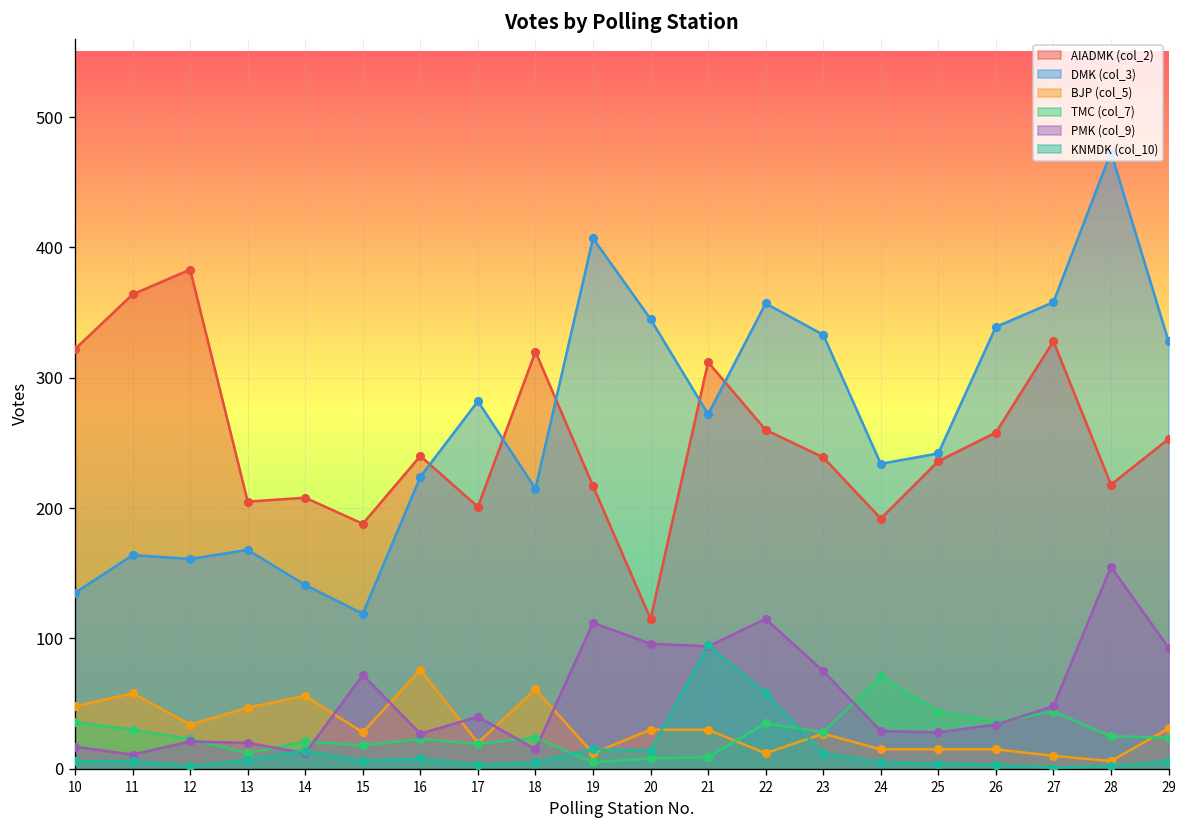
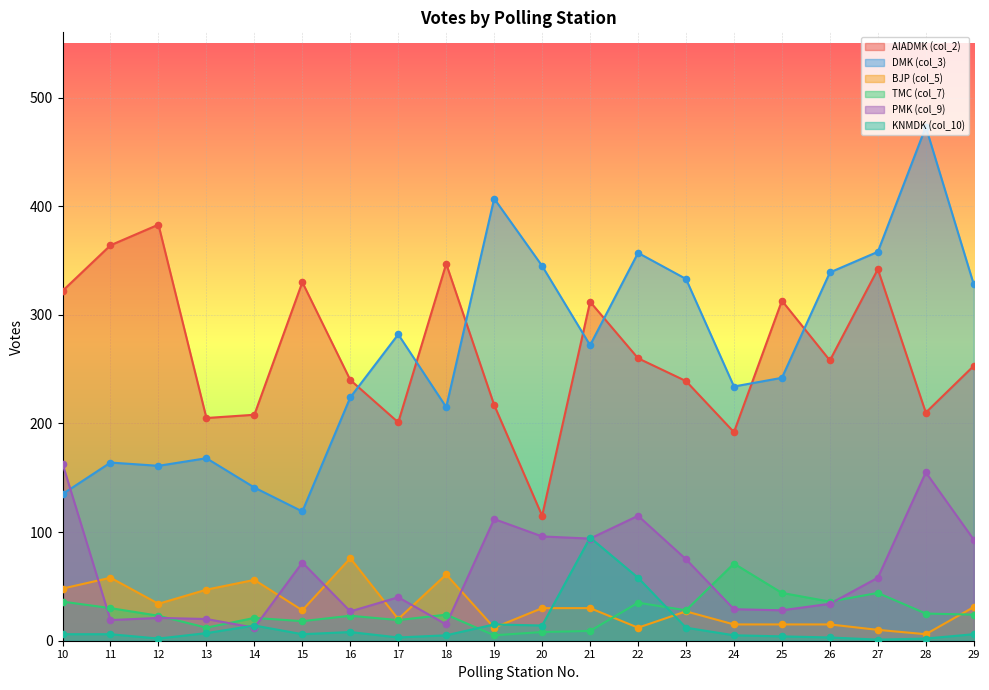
  {
    "AIADMK (col_2)": {
      "10": 322,
      "11": 364,
      "12": 383,
      "13": 205,
      "14": 208,
-     "15": 188,
+     "15": 330,
      "16": 240,
      "17": 201,
-     "18": 320,
+     "18": 347,
      "19": 217,
      "20": 115,
      "21": 312,
      "22": 260,
      "23": 239,
      "24": 192,
-     "25": 236,
+     "25": 313,
      "26": 258,
-     "27": 328,
-     "28": 218,
+     "27": 342,
+     "28": 210,
      "29": 253
    },
    "BJP (col_5)": {
      "10": 48,
      "11": 58,
      "12": 34,
      "13": 47,
      "14": 56,
      "15": 28,
      "16": 76,
      "18": 61,
      "19": 12,
      "20": 30,
      "21": 30,
      "22": 12,
      "24": 15,
      "25": 15,
      "26": 15,
      "27": 10,
      "28": 6,
      "29": 31
    },
    "PMK (col_9)": {
-     "10": 17,
-     "11": 11,
+     "10": 163,
+     "11": 19,
      "13": 20,
      "15": 72,
      "16": 27,
      "17": 40,
      "18": 15,
      "19": 112,
      "20": 96,
      "22": 115,
      "23": 75,
      "24": 29,
      "25": 28,
-     "27": 48,
+     "27": 58,
      "28": 155,
      "29": 93
    }
  }
